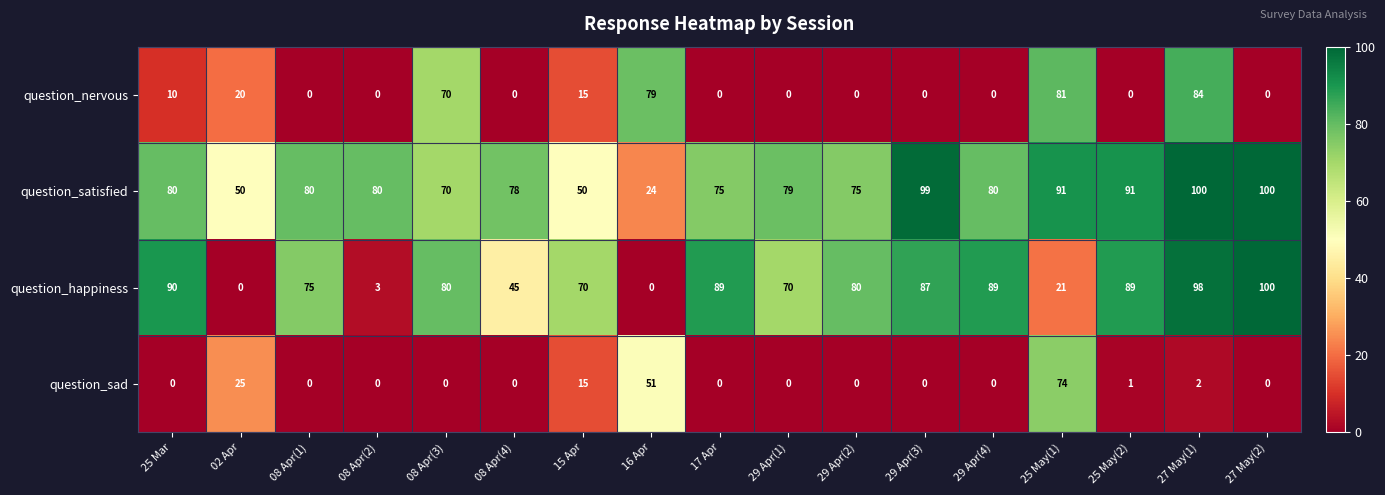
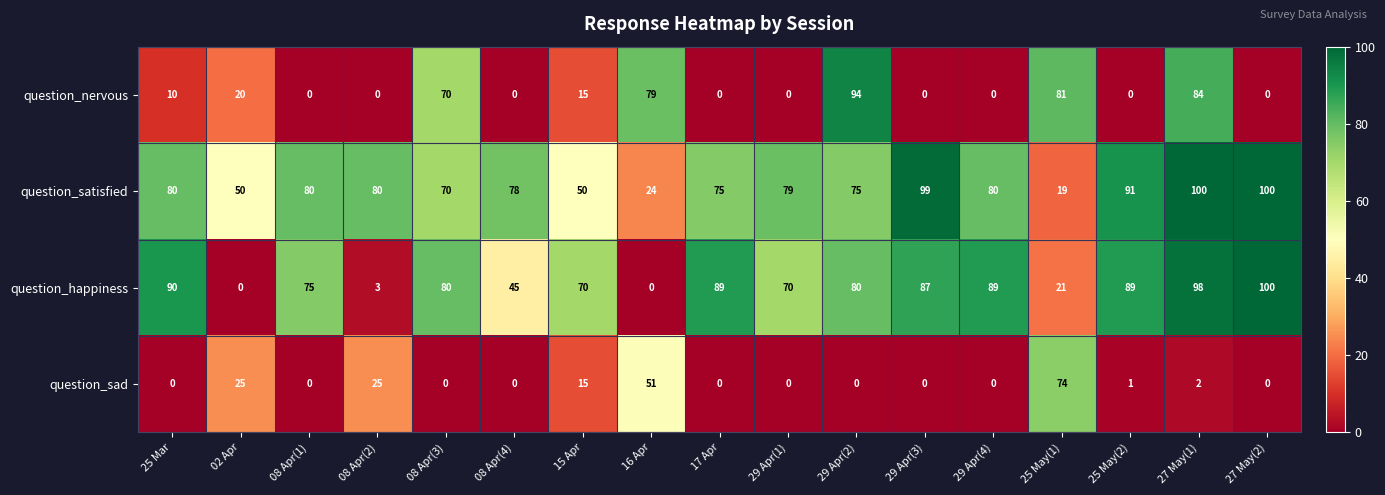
  {
    "question_nervous": {
      "25 Mar": 10,
      "02 Apr": 20,
      "08 Apr(1)": 0,
      "08 Apr(2)": 0,
      "08 Apr(3)": 70,
      "08 Apr(4)": 0,
      "15 Apr": 15,
      "16 Apr": 79,
      "17 Apr": 0,
      "29 Apr(1)": 0,
-     "29 Apr(2)": 0,
+     "29 Apr(2)": 94,
      "29 Apr(3)": 0,
      "29 Apr(4)": 0,
      "25 May(1)": 81,
      "25 May(2)": 0,
      "27 May(1)": 84,
      "27 May(2)": 0
    },
    "question_satisfied": {
      "25 Mar": 80,
      "02 Apr": 50,
      "08 Apr(1)": 80,
      "08 Apr(2)": 80,
      "08 Apr(3)": 70,
      "08 Apr(4)": 78,
      "15 Apr": 50,
      "16 Apr": 24,
      "17 Apr": 75,
      "29 Apr(1)": 79,
      "29 Apr(2)": 75,
      "29 Apr(3)": 99,
      "29 Apr(4)": 80,
-     "25 May(1)": 91,
+     "25 May(1)": 19,
      "25 May(2)": 91,
      "27 May(1)": 100,
      "27 May(2)": 100
    },
    "question_happiness": {
      "25 Mar": 90,
      "02 Apr": 0,
      "08 Apr(1)": 75,
      "08 Apr(2)": 3,
      "08 Apr(3)": 80,
      "08 Apr(4)": 45,
      "15 Apr": 70,
      "16 Apr": 0,
      "17 Apr": 89,
      "29 Apr(1)": 70,
      "29 Apr(2)": 80,
      "29 Apr(3)": 87,
      "29 Apr(4)": 89,
      "25 May(1)": 21,
      "25 May(2)": 89,
      "27 May(1)": 98,
      "27 May(2)": 100
    },
    "question_sad": {
      "25 Mar": 0,
      "02 Apr": 25,
      "08 Apr(1)": 0,
-     "08 Apr(2)": 0,
+     "08 Apr(2)": 25,
      "08 Apr(3)": 0,
      "08 Apr(4)": 0,
      "15 Apr": 15,
      "16 Apr": 51,
      "17 Apr": 0,
      "29 Apr(1)": 0,
      "29 Apr(2)": 0,
      "29 Apr(3)": 0,
      "29 Apr(4)": 0,
      "25 May(1)": 74,
      "25 May(2)": 1,
      "27 May(1)": 2,
      "27 May(2)": 0
    }
  }
